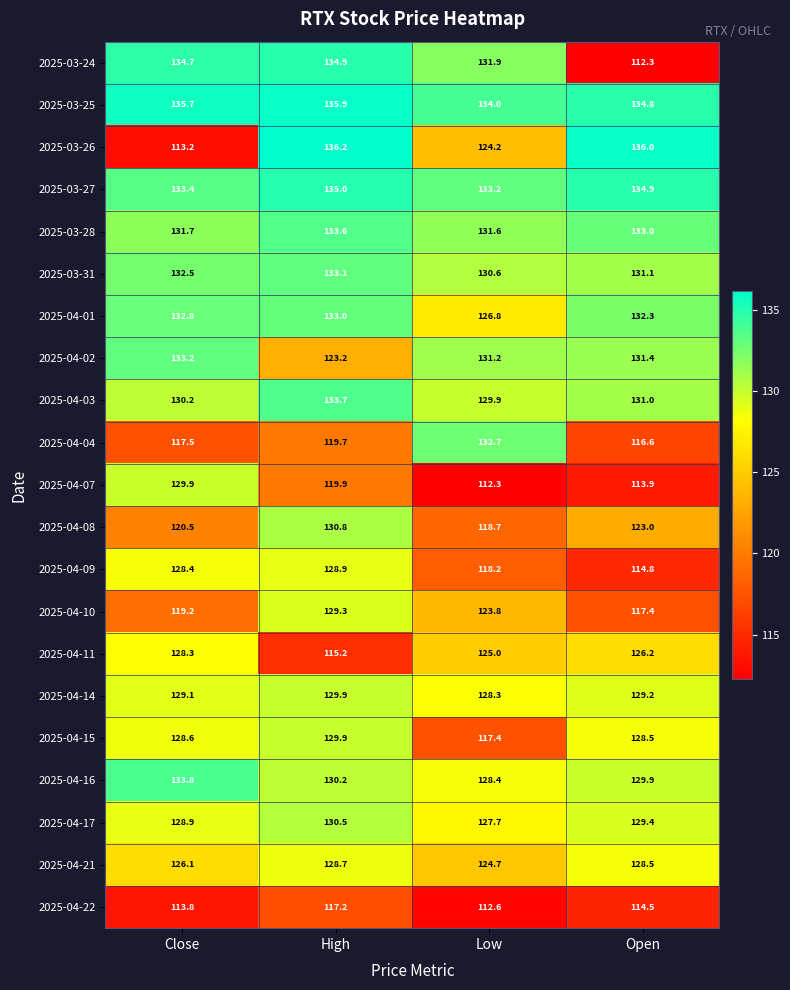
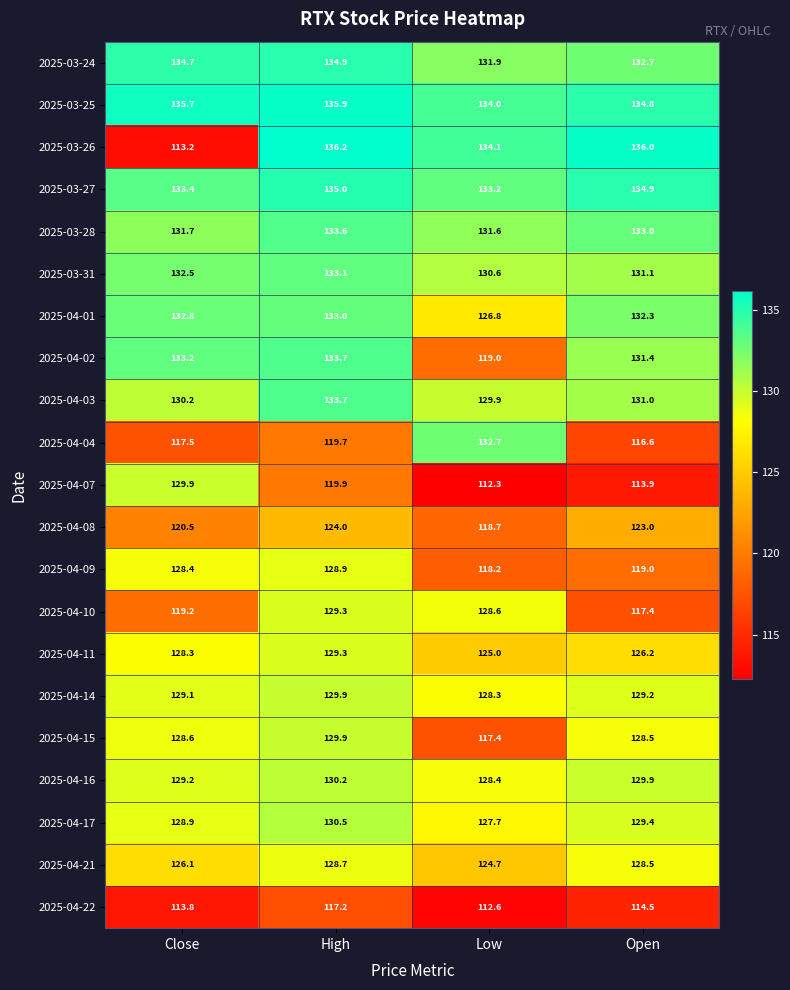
  {
    "2025-03-24": {
      "Close": 134.7,
      "High": 134.9,
      "Low": 131.9,
-     "Open": 112.3
+     "Open": 132.7
    },
    "2025-03-25": {
      "Close": 135.7,
      "High": 135.9,
      "Low": 134.0,
      "Open": 134.8
    },
    "2025-03-26": {
      "Close": 113.2,
      "High": 136.2,
-     "Low": 124.2,
+     "Low": 134.1,
      "Open": 136.0
    },
    "2025-03-27": {
      "Close": 133.4,
      "High": 135.0,
      "Low": 133.2,
      "Open": 134.9
    },
    "2025-03-28": {
      "Close": 131.7,
      "High": 133.6,
      "Low": 131.6,
      "Open": 133.0
    },
    "2025-03-31": {
      "Close": 132.5,
      "High": 133.1,
      "Low": 130.6,
      "Open": 131.1
    },
    "2025-04-01": {
      "Close": 132.8,
      "High": 133.0,
      "Low": 126.8,
      "Open": 132.3
    },
    "2025-04-02": {
      "Close": 133.2,
-     "High": 123.2,
-     "Low": 131.2,
+     "High": 133.7,
+     "Low": 119.0,
      "Open": 131.4
    },
    "2025-04-03": {
      "Close": 130.2,
      "High": 133.7,
      "Low": 129.9,
      "Open": 131.0
    },
    "2025-04-04": {
      "Close": 117.5,
      "High": 119.7,
      "Low": 132.7,
      "Open": 116.6
    },
    "2025-04-07": {
      "Close": 129.9,
      "High": 119.9,
      "Low": 112.3,
      "Open": 113.9
    },
    "2025-04-08": {
      "Close": 120.5,
-     "High": 130.8,
+     "High": 124.0,
      "Low": 118.7,
      "Open": 123.0
    },
    "2025-04-09": {
      "Close": 128.4,
      "High": 128.9,
      "Low": 118.2,
-     "Open": 114.8
+     "Open": 119.0
    },
    "2025-04-10": {
      "Close": 119.2,
      "High": 129.3,
-     "Low": 123.8,
+     "Low": 128.6,
      "Open": 117.4
    },
    "2025-04-11": {
      "Close": 128.3,
-     "High": 115.2,
+     "High": 129.3,
      "Low": 125.0,
      "Open": 126.2
    },
    "2025-04-14": {
      "Close": 129.1,
      "High": 129.9,
      "Low": 128.3,
      "Open": 129.2
    },
    "2025-04-15": {
      "Close": 128.6,
      "High": 129.9,
      "Low": 117.4,
      "Open": 128.5
    },
    "2025-04-16": {
-     "Close": 133.8,
+     "Close": 129.2,
      "High": 130.2,
      "Low": 128.4,
      "Open": 129.9
    },
    "2025-04-17": {
      "Close": 128.9,
      "High": 130.5,
      "Low": 127.7,
      "Open": 129.4
    },
    "2025-04-21": {
      "Close": 126.1,
      "High": 128.7,
      "Low": 124.7,
      "Open": 128.5
    },
    "2025-04-22": {
      "Close": 113.8,
      "High": 117.2,
      "Low": 112.6,
      "Open": 114.5
    }
  }
